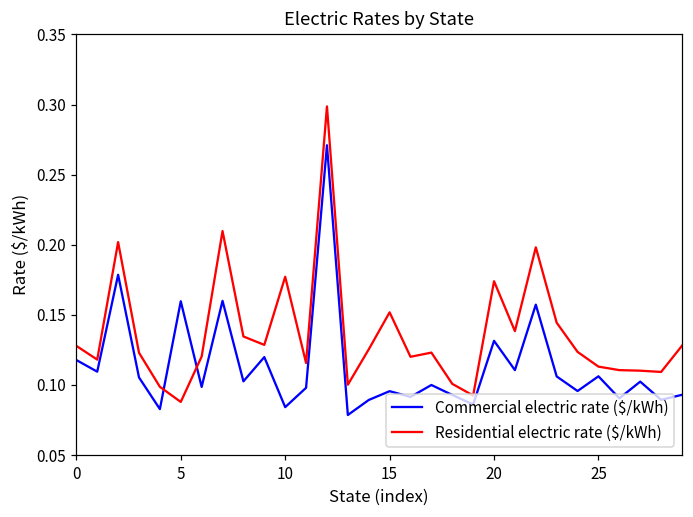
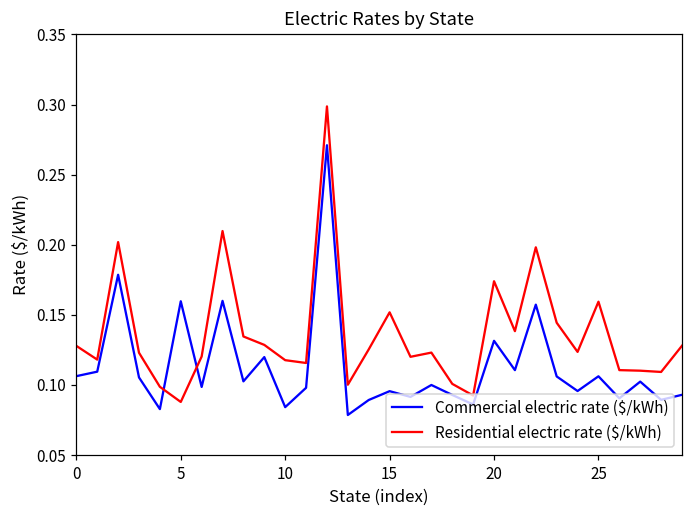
  {
    "Commercial electric rate ($/kWh)": {
-     "0": 0.118,
+     "0": 0.106,
      "5": 0.160,
      "10": 0.084,
      "15": 0.096,
      "20": 0.132,
      "25": 0.106
    },
    "Residential electric rate ($/kWh)": {
      "0": 0.128,
      "5": 0.088,
-     "10": 0.177,
+     "10": 0.118,
      "15": 0.152,
      "20": 0.174,
-     "25": 0.113
+     "25": 0.159
    }
  }
